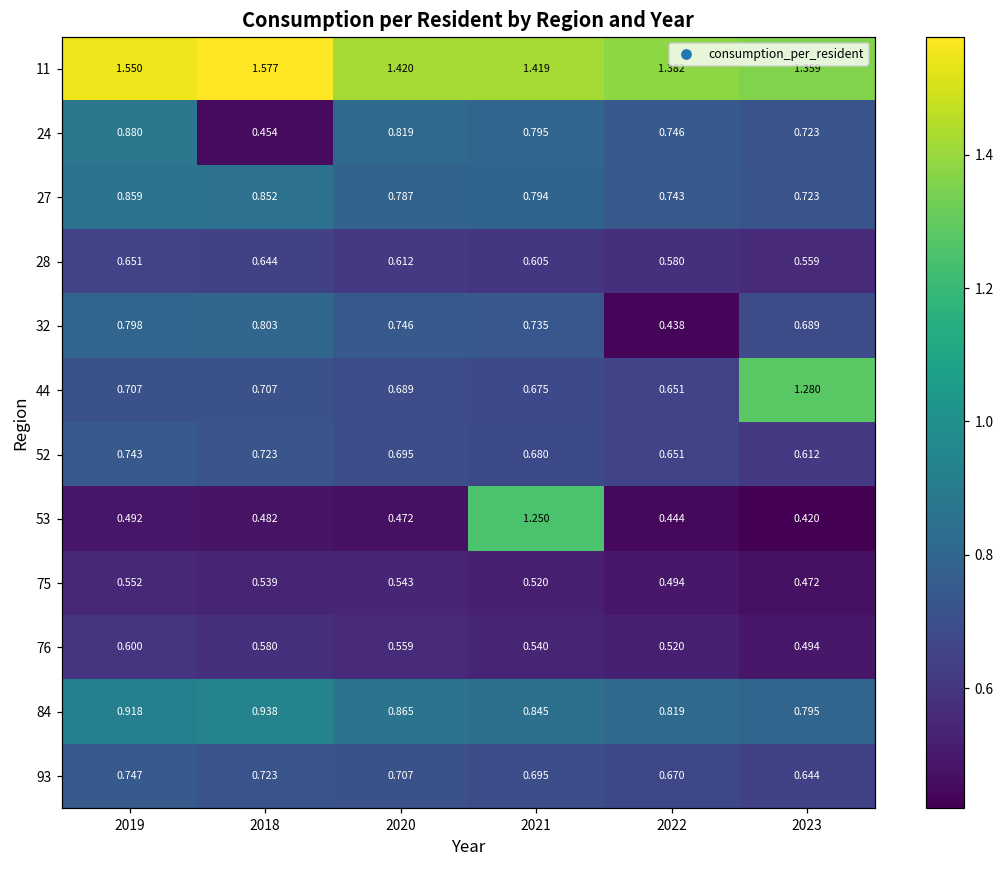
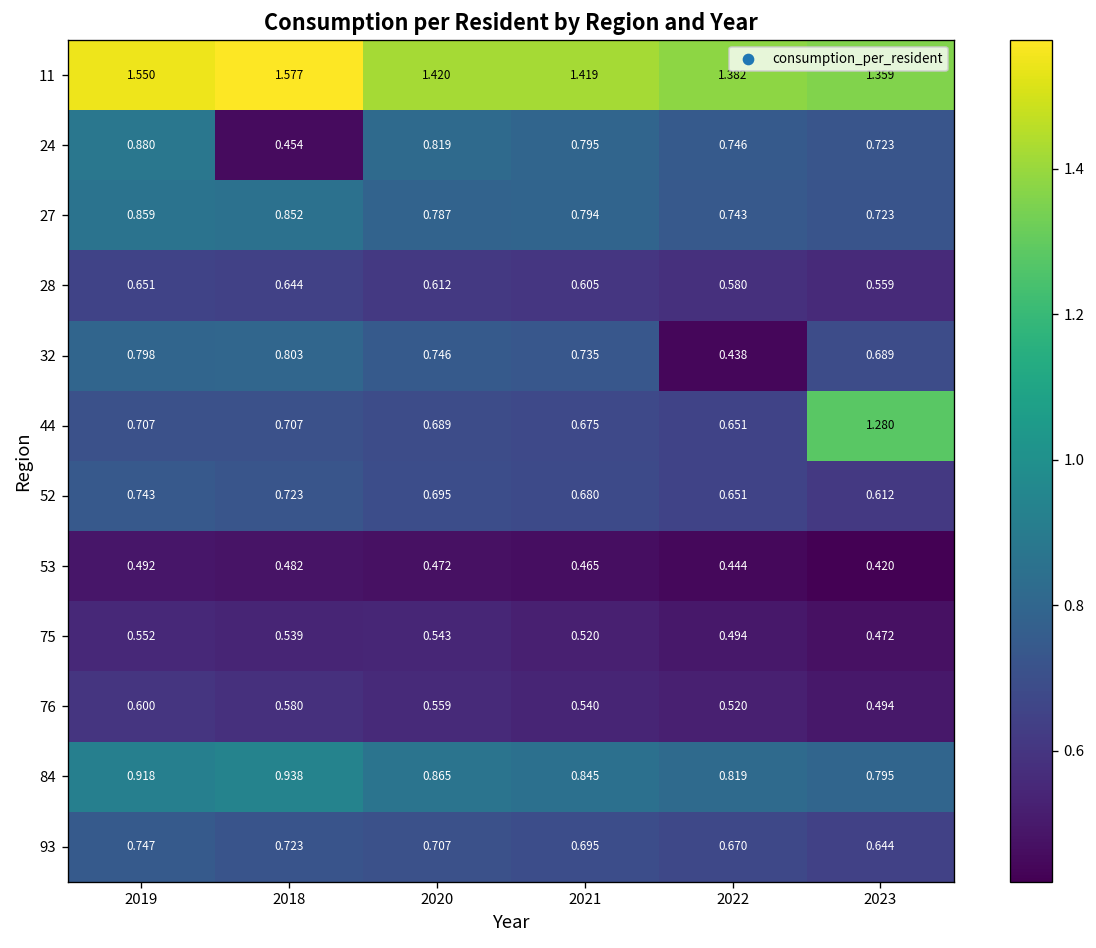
  {
    "11": {
      "2019": 1.550,
      "2018": 1.577,
      "2020": 1.420,
      "2021": 1.419
    },
    "24": {
      "2019": 0.880,
      "2018": 0.454,
      "2020": 0.819,
      "2021": 0.795,
      "2022": 0.746,
      "2023": 0.723
    },
    "27": {
      "2019": 0.859,
      "2018": 0.852,
      "2020": 0.787,
      "2021": 0.794,
      "2022": 0.743,
      "2023": 0.723
    },
    "28": {
      "2019": 0.651,
      "2018": 0.644,
      "2020": 0.612,
      "2021": 0.605,
      "2022": 0.580,
      "2023": 0.559
    },
    "32": {
      "2019": 0.798,
      "2018": 0.803,
      "2020": 0.746,
      "2021": 0.735,
      "2022": 0.438,
      "2023": 0.689
    },
    "44": {
      "2019": 0.707,
      "2018": 0.707,
      "2020": 0.689,
      "2021": 0.675,
      "2022": 0.651,
      "2023": 1.280
    },
    "52": {
      "2019": 0.743,
      "2018": 0.723,
      "2020": 0.695,
      "2021": 0.680,
      "2022": 0.651,
      "2023": 0.612
    },
    "53": {
      "2019": 0.492,
      "2018": 0.482,
      "2020": 0.472,
-     "2021": 1.250,
+     "2021": 0.465,
      "2022": 0.444,
      "2023": 0.420
    },
    "75": {
      "2019": 0.552,
      "2018": 0.539,
      "2020": 0.543,
      "2021": 0.520,
      "2022": 0.494,
      "2023": 0.472
    },
    "76": {
      "2019": 0.600,
      "2018": 0.580,
      "2020": 0.559,
      "2021": 0.540,
      "2022": 0.520,
      "2023": 0.494
    },
    "84": {
      "2019": 0.918,
      "2018": 0.938,
      "2020": 0.865,
      "2021": 0.845,
      "2022": 0.819,
      "2023": 0.795
    },
    "93": {
      "2019": 0.747,
      "2018": 0.723,
      "2020": 0.707,
      "2021": 0.695,
      "2022": 0.670,
      "2023": 0.644
    }
  }
